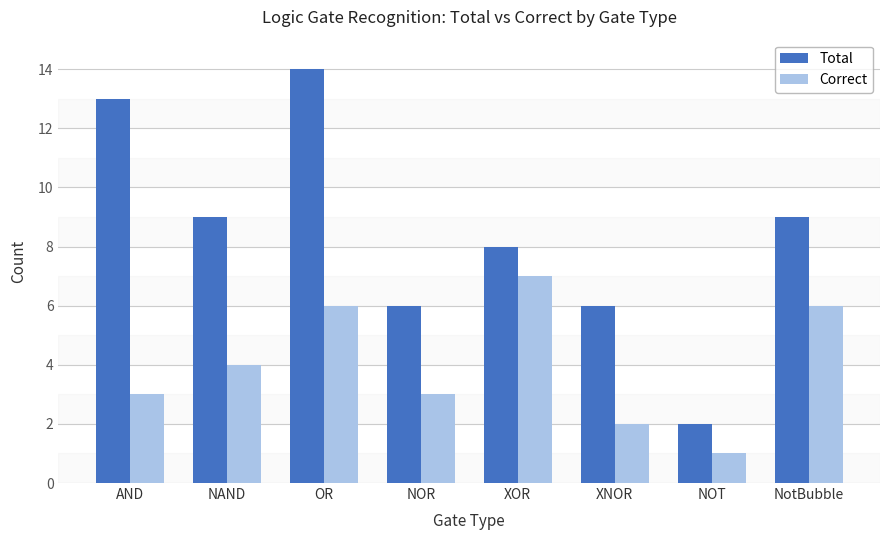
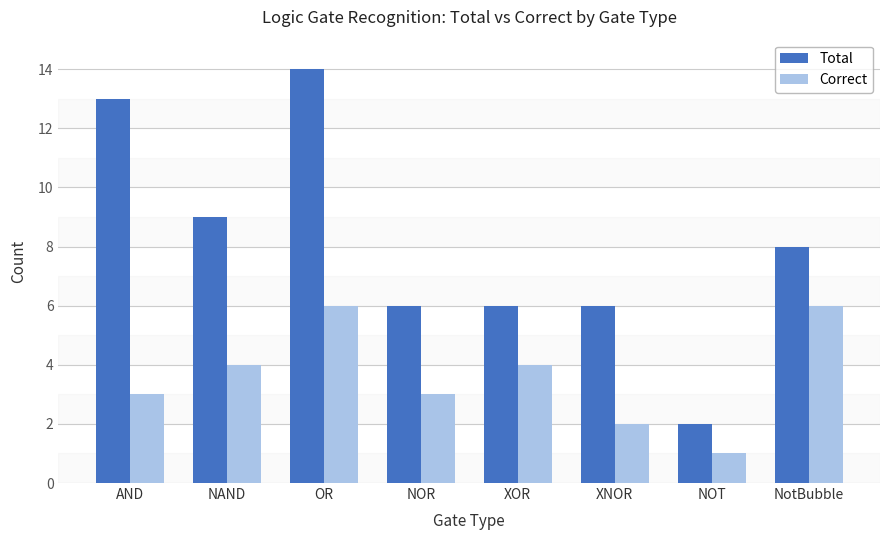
  {
    "Total": {
      "AND": 13,
      "NAND": 9,
      "OR": 14,
      "NOR": 6,
-     "XOR": 8,
+     "XOR": 6,
      "XNOR": 6,
      "NOT": 2,
-     "NotBubble": 9
+     "NotBubble": 8
    },
    "Correct": {
      "AND": 3,
      "NAND": 4,
      "OR": 6,
      "NOR": 3,
-     "XOR": 7,
+     "XOR": 4,
      "XNOR": 2,
      "NOT": 1,
      "NotBubble": 6
    }
  }
